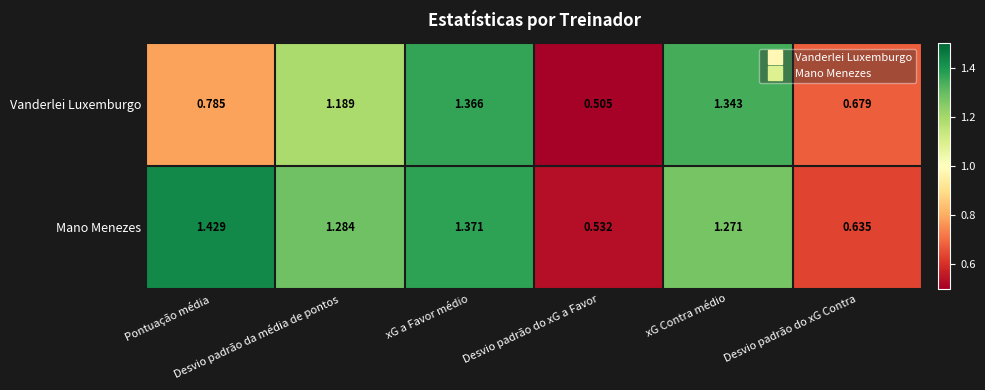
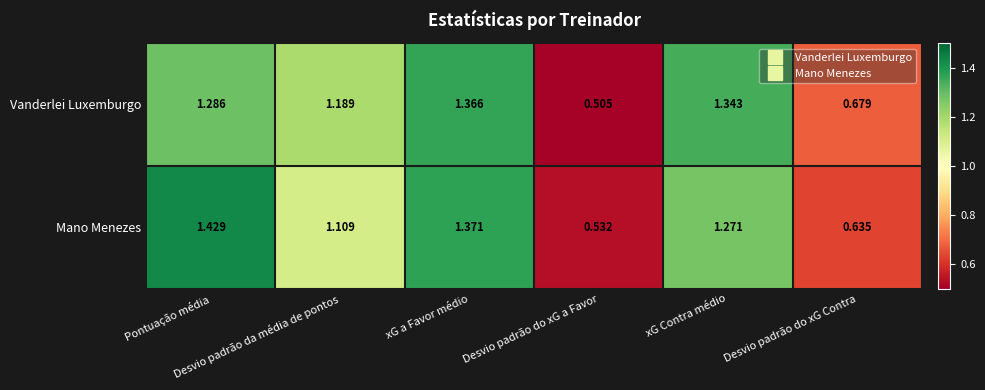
  {
    "Vanderlei Luxemburgo": {
-     "Pontuação média": 0.785,
+     "Pontuação média": 1.286,
      "Desvio padrão da média de pontos": 1.189,
      "xG a Favor médio": 1.366,
      "Desvio padrão do xG a Favor": 0.505,
      "xG Contra médio": 1.343,
      "Desvio padrão do xG Contra": 0.679
    },
    "Mano Menezes": {
      "Pontuação média": 1.429,
-     "Desvio padrão da média de pontos": 1.284,
+     "Desvio padrão da média de pontos": 1.109,
      "xG a Favor médio": 1.371,
      "Desvio padrão do xG a Favor": 0.532,
      "xG Contra médio": 1.271,
      "Desvio padrão do xG Contra": 0.635
    }
  }
